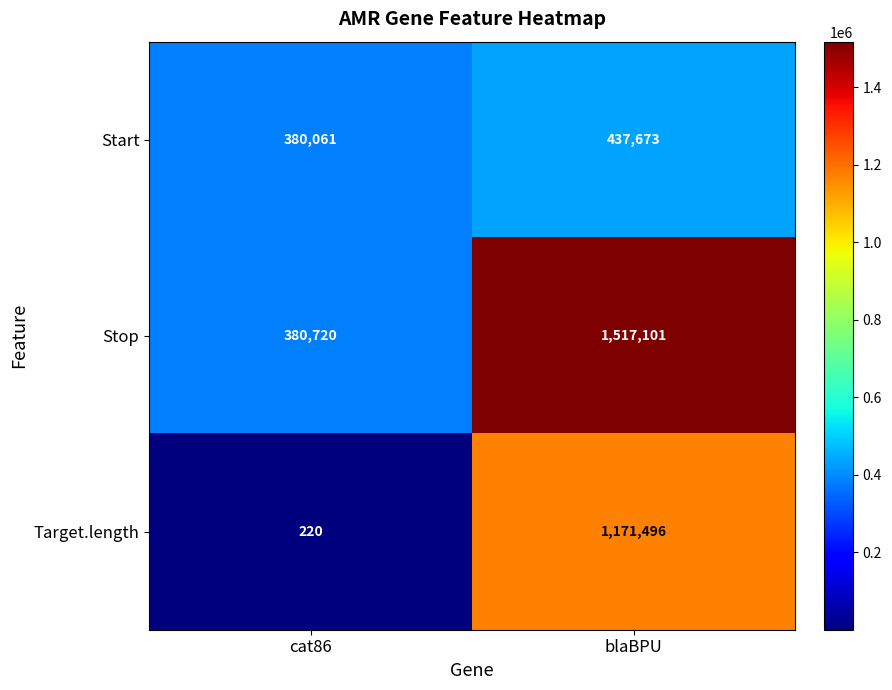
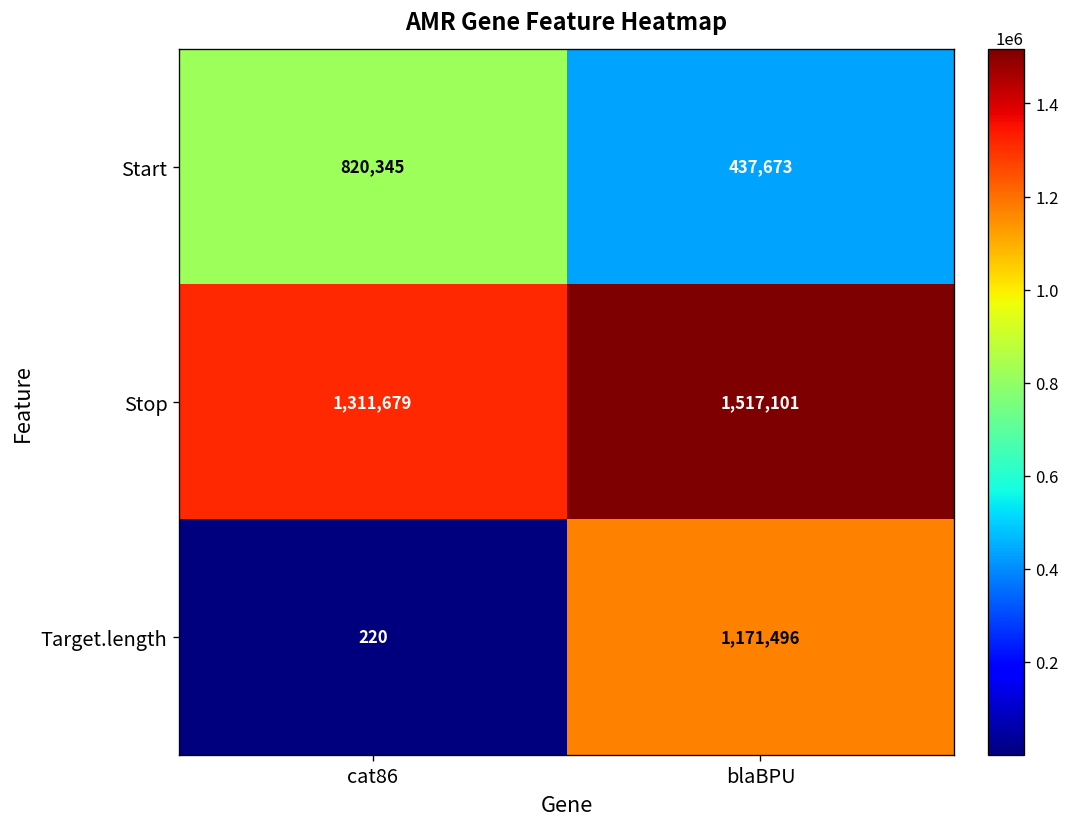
  {
    "Start": {
-     "cat86": "380,061",
+     "cat86": "820,345",
      "blaBPU": "437,673"
    },
    "Stop": {
-     "cat86": "380,720",
+     "cat86": "1,311,679",
      "blaBPU": "1,517,101"
    },
    "Target.length": {
      "cat86": "220",
      "blaBPU": "1,171,496"
    }
  }
